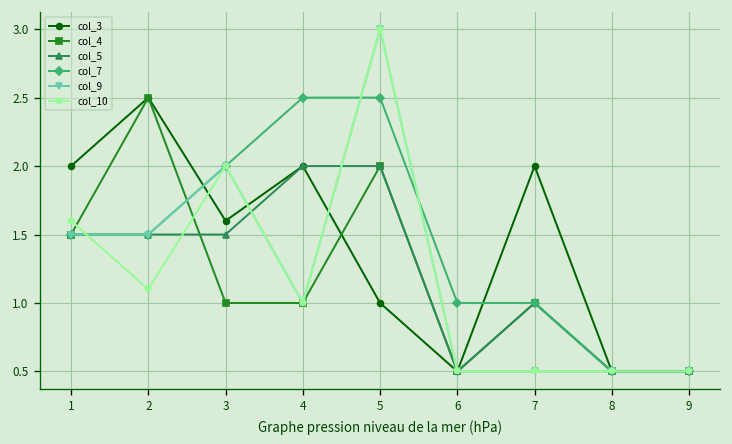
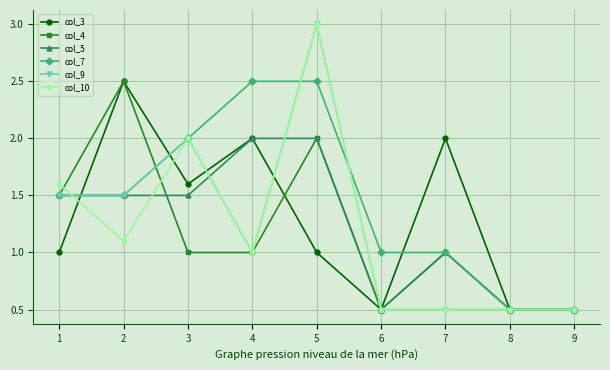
  {
    "col_3": {
-     "1": 2,
+     "1": 1,
      "3": 1.60,
      "5": 1,
      "7": 2
    },
    "col_10": {
      "1": 1.60,
      "2": 1.10
    }
  }
